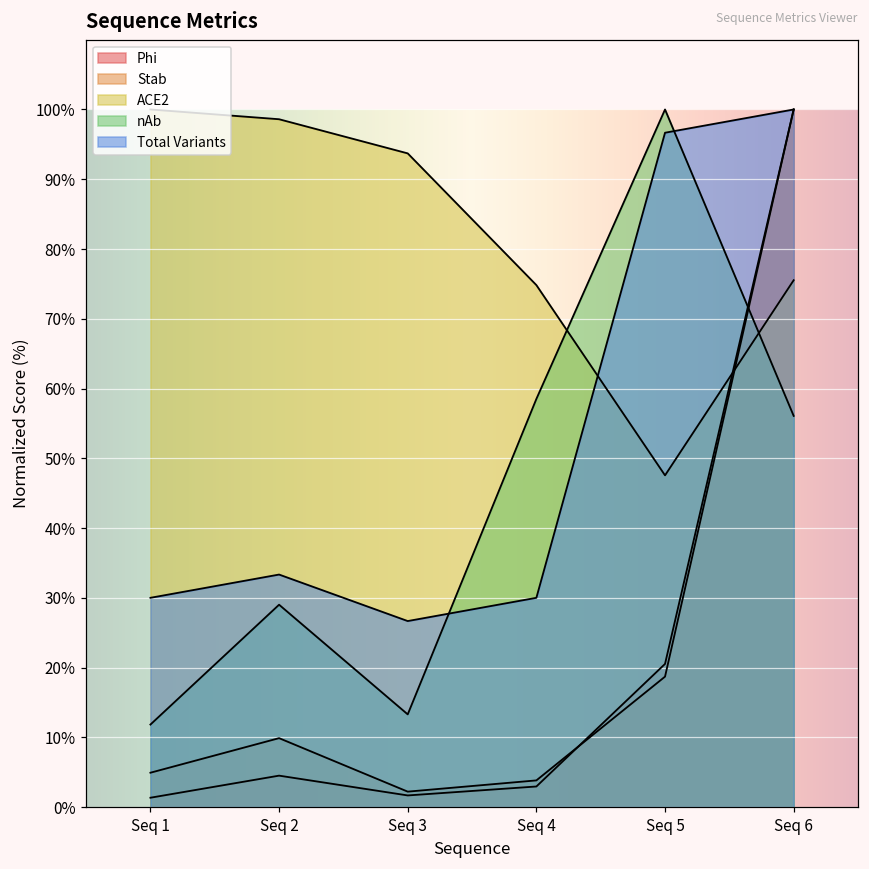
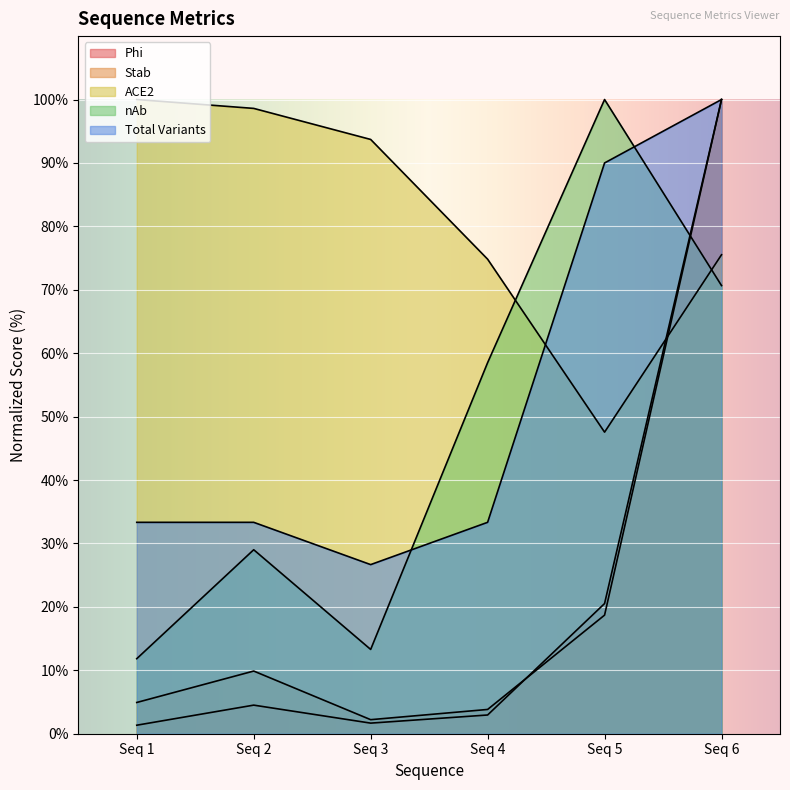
  {
    "nAb": {
      "Seq 1": "12%",
      "Seq 2": "29%",
      "Seq 3": "13%",
      "Seq 4": "59%",
      "Seq 5": "100%",
-     "Seq 6": "56%"
+     "Seq 6": "71%"
    },
    "Total Variants": {
-     "Seq 1": "30%",
+     "Seq 1": "33%",
      "Seq 2": "33%",
      "Seq 3": "27%",
-     "Seq 4": "30%",
-     "Seq 5": "97%"
+     "Seq 4": "33%",
+     "Seq 5": "90%"
    }
  }
